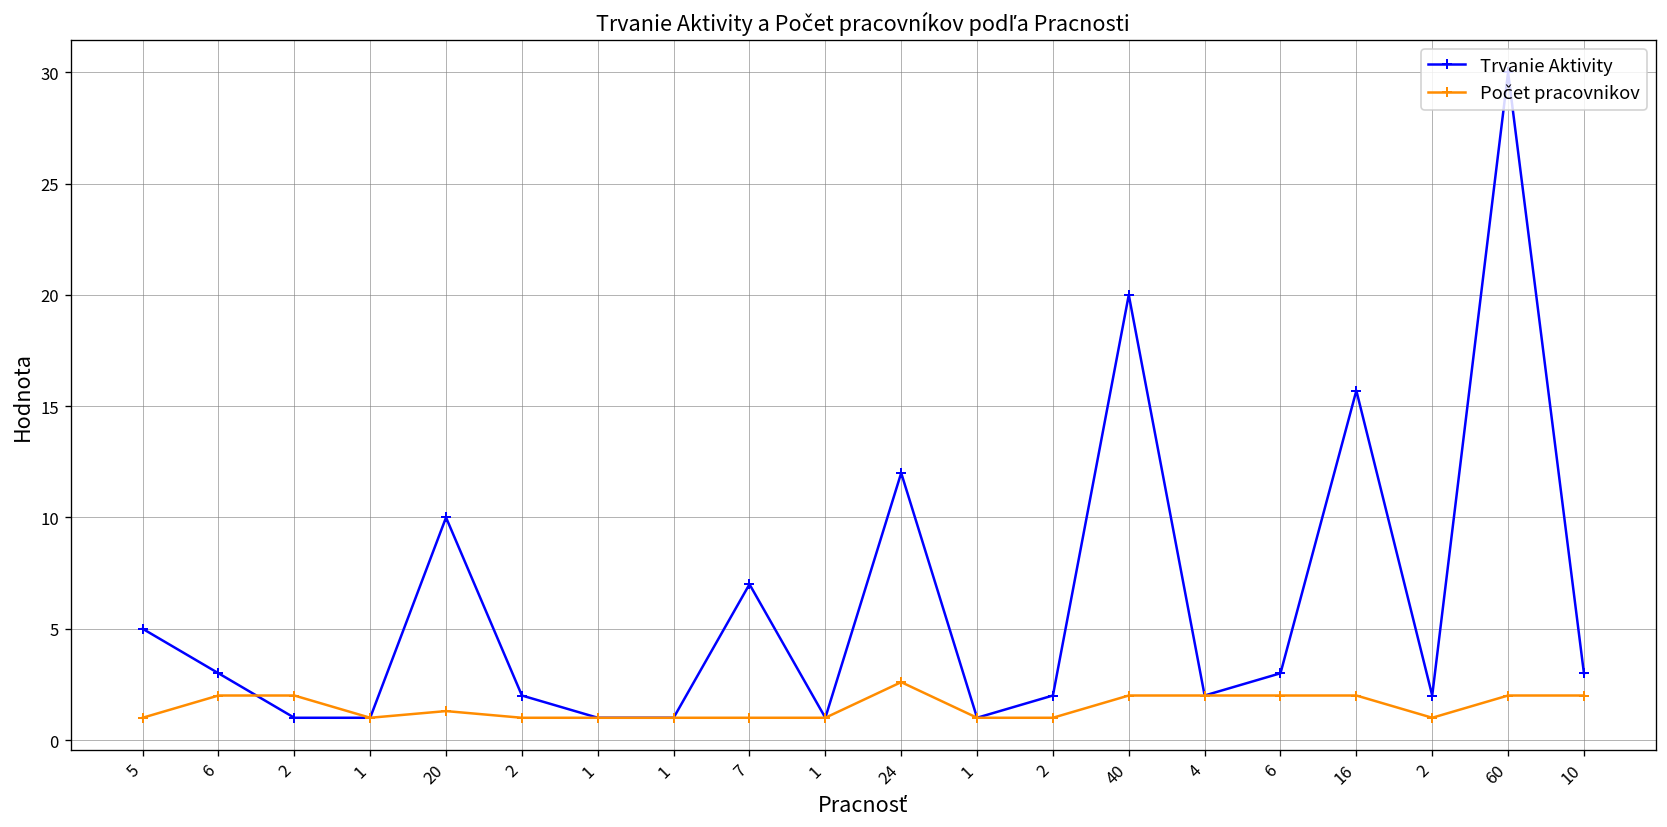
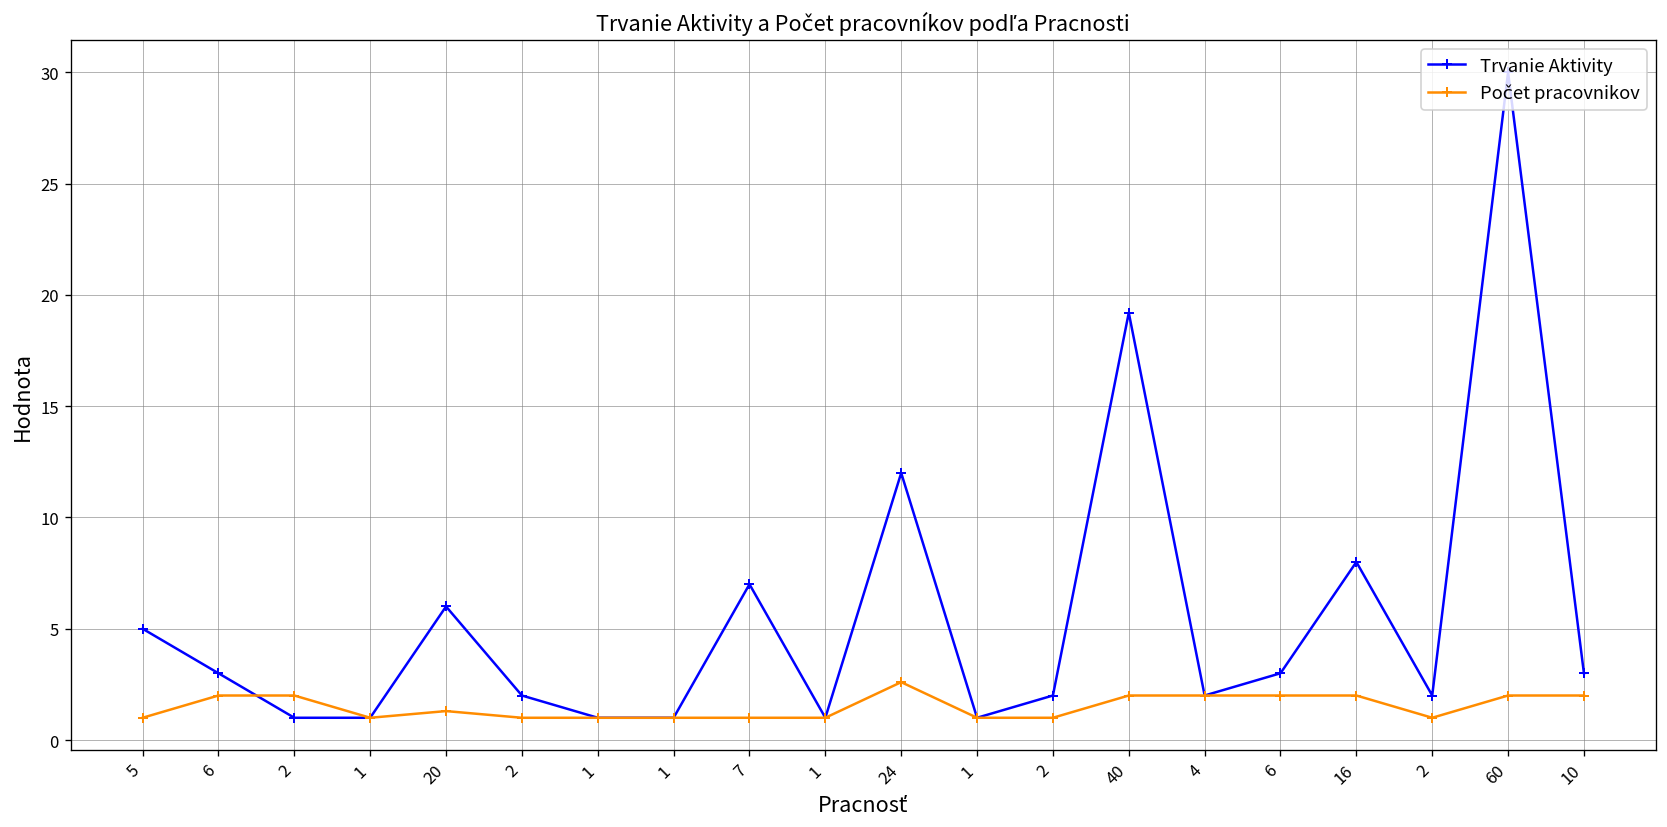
  {
    "Trvanie Aktivity": {
      "5": 5.0,
-     "20": 10,
+     "20": 6,
      "7": 7.0,
      "24": 12.0,
-     "40": 20.0,
-     "16": 15.7,
+     "40": 19.2,
+     "16": 8.0,
      "10": 3.0
    },
    "Počet pracovnikov": {
      "5": 1.0,
      "20": 1.3,
      "7": 1.0,
      "24": 2.6,
      "40": 2.0,
      "16": 2.0,
      "60": 2.0,
      "10": 2.0
    }
  }
